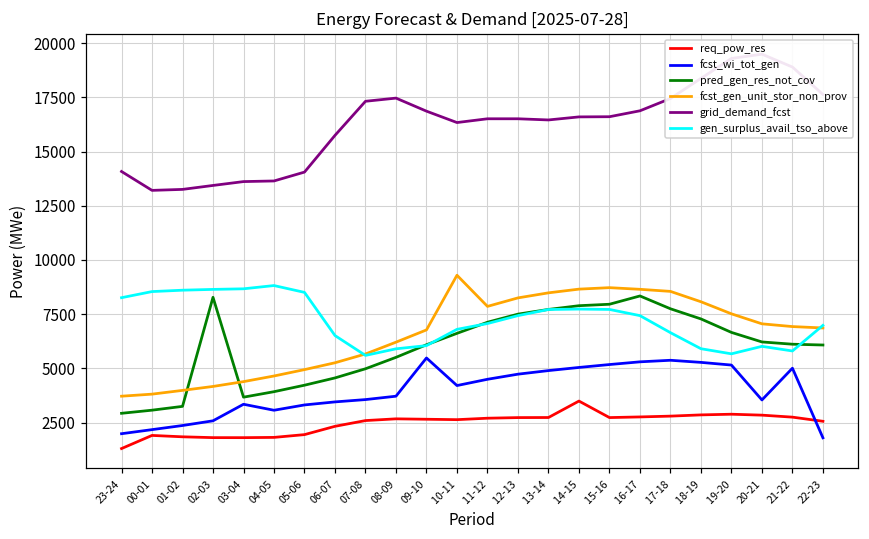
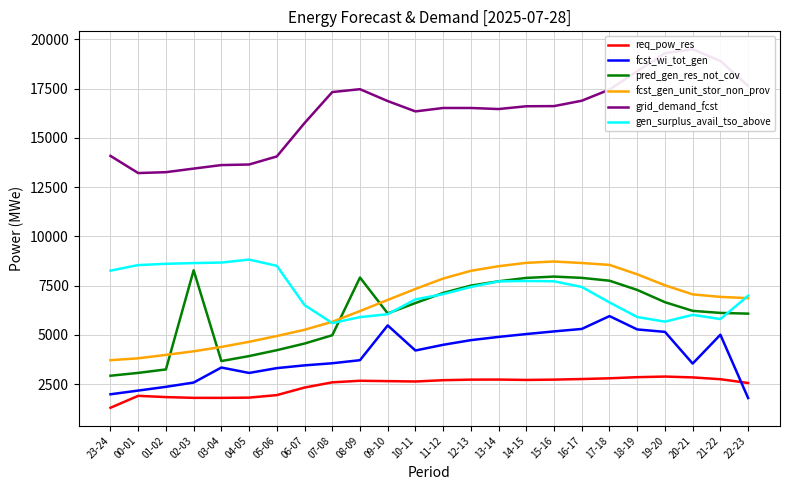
  {
    "req_pow_res": {
      "23-24": 1300,
      "00-01": 1900,
      "01-02": 1800,
      "02-03": 1800,
      "03-04": 1800,
      "04-05": 1800,
      "05-06": 1900,
      "06-07": 2300,
      "07-08": 2600,
      "08-09": 2700,
      "09-10": 2700,
      "10-11": 2600,
      "11-12": 2700,
      "12-13": 2700,
      "13-14": 2700,
-     "14-15": 3500,
+     "14-15": 2700,
      "15-16": 2700,
      "16-17": 2800,
      "17-18": 2800,
      "18-19": 2900,
      "19-20": 2900,
      "20-21": 2800,
      "21-22": 2800,
      "22-23": 2600
    },
    "fcst_wi_tot_gen": {
      "23-24": 2000,
      "00-01": 2200,
      "01-02": 2400,
      "02-03": 2600,
      "03-04": 3300,
      "04-05": 3100,
      "05-06": 3300,
      "06-07": 3500,
      "07-08": 3600,
      "08-09": 3700,
      "09-10": 5500,
      "10-11": 4200,
      "11-12": 4500,
      "12-13": 4700,
      "13-14": 4900,
      "14-15": 5000,
      "15-16": 5200,
      "16-17": 5300,
-     "17-18": 5400,
+     "17-18": 6000,
      "18-19": 5300,
      "19-20": 5200,
      "20-21": 3500,
      "21-22": 5000,
      "22-23": 1800
    },
    "pred_gen_res_not_cov": {
      "23-24": 2900,
      "00-01": 3100,
      "01-02": 3200,
      "02-03": 8300,
      "03-04": 3700,
      "04-05": 3900,
      "05-06": 4200,
      "06-07": 4600,
      "07-08": 5000,
-     "08-09": 5500,
+     "08-09": 7900,
      "10-11": 6600,
      "14-15": 7900,
      "15-16": 8000,
-     "16-17": 8300,
+     "16-17": 7900,
      "17-18": 7700,
      "18-19": 7300,
      "19-20": 6700,
      "20-21": 6200,
      "21-22": 6100,
      "22-23": 6100
    },
    "fcst_gen_unit_stor_non_prov": {
      "23-24": 3700,
      "00-01": 3800,
      "01-02": 4000,
      "02-03": 4200,
      "03-04": 4400,
      "04-05": 4600,
      "05-06": 4900,
      "06-07": 5300,
      "08-09": 6200,
      "09-10": 6800,
-     "10-11": 9300,
+     "10-11": 7300,
      "11-12": 7900,
      "12-13": 8300,
      "13-14": 8500,
      "14-15": 8700,
      "15-16": 8700,
      "16-17": 8600,
      "17-18": 8600,
      "18-19": 8100,
      "19-20": 7500,
      "20-21": 7100,
      "21-22": 6900
    },
    "grid_demand_fcst": {
      "23-24": 14100,
      "00-01": 13200,
      "01-02": 13300,
      "02-03": 13400,
      "03-04": 13600,
      "04-05": 13600,
      "05-06": 14100,
      "06-07": 15700,
      "07-08": 17300,
      "08-09": 17500,
      "09-10": 16900,
      "10-11": 16300,
      "11-12": 16500,
      "12-13": 16500,
      "13-14": 16500,
      "14-15": 16600,
      "15-16": 16600,
      "16-17": 16900
    },
    "gen_surplus_avail_tso_above": {
      "23-24": 8300,
      "00-01": 8500,
      "01-02": 8600,
      "02-03": 8600,
      "03-04": 8700,
      "04-05": 8800,
      "05-06": 8500,
      "06-07": 6500,
      "08-09": 5900,
      "10-11": 6800,
      "14-15": 7700,
      "15-16": 7700,
      "16-17": 7400,
      "17-18": 6600,
      "18-19": 5900,
      "19-20": 5700,
      "20-21": 6000,
      "21-22": 5800
    }
  }
